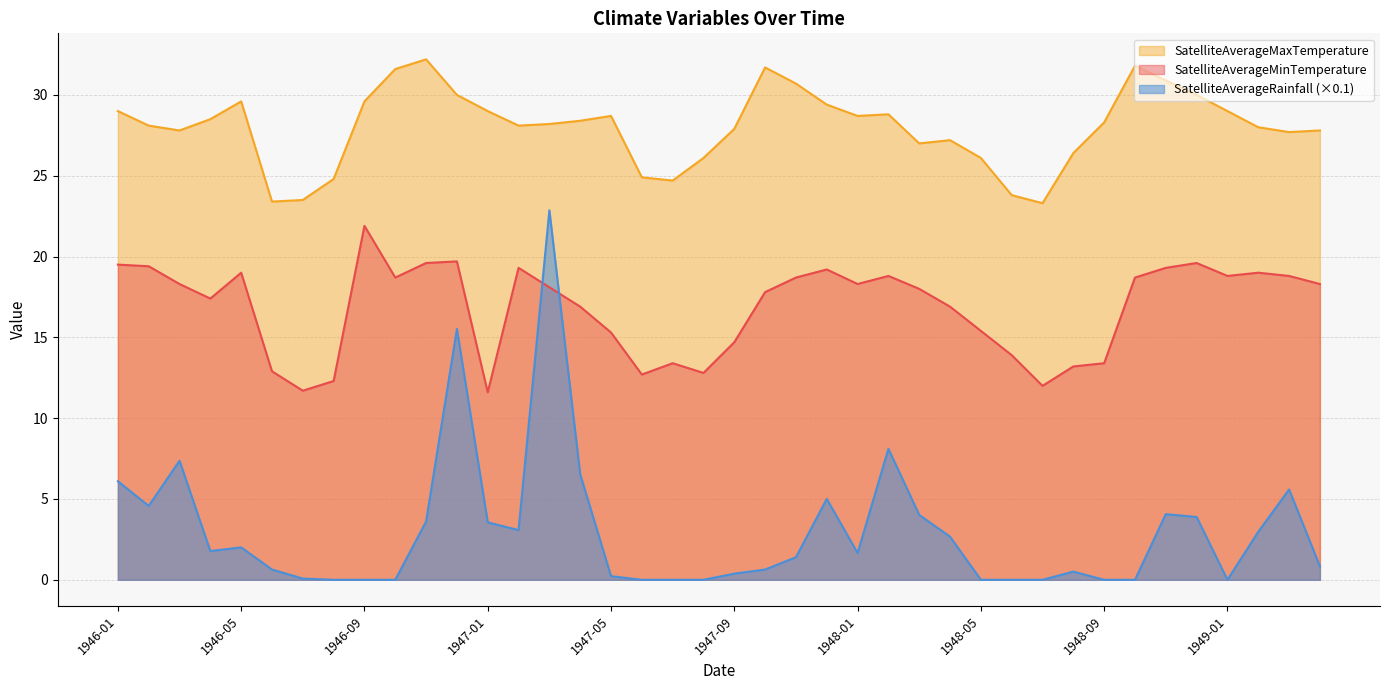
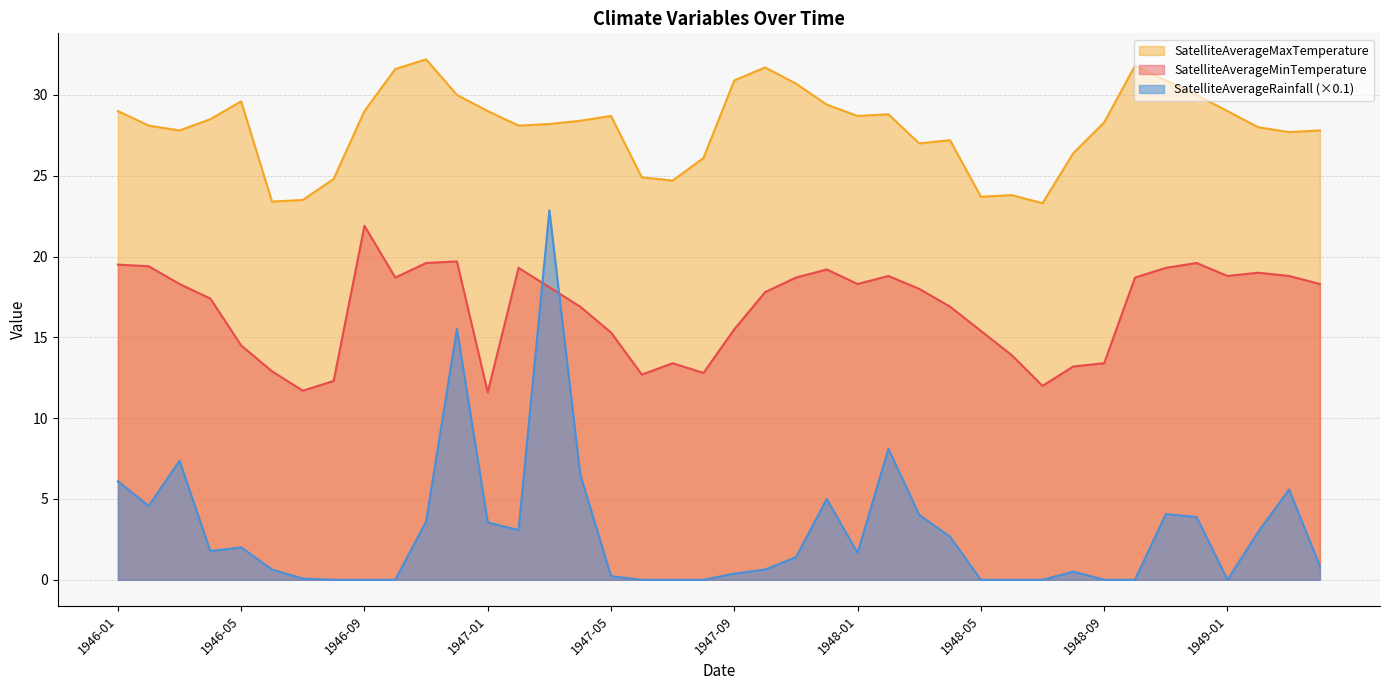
  {
    "SatelliteAverageMaxTemperature": {
      "1946-01": 29.0,
      "1946-05": 29.6,
-     "1946-09": 29.6,
+     "1946-09": 29.0,
      "1947-01": 29.0,
      "1947-05": 28.7,
-     "1947-09": 27.9,
+     "1947-09": 30.9,
      "1948-01": 28.7,
-     "1948-05": 26.1,
+     "1948-05": 23.7,
      "1948-09": 28.3,
      "1949-01": 29.0
    },
    "SatelliteAverageMinTemperature": {
      "1946-01": 19.5,
-     "1946-05": 19.0,
+     "1946-05": 14.5,
      "1946-09": 21.9,
      "1947-01": 11.6,
      "1947-05": 15.3,
-     "1947-09": 14.7,
+     "1947-09": 15.5,
      "1948-01": 18.3,
      "1948-05": 15.4,
      "1948-09": 13.4,
      "1949-01": 18.8
    },
    "SatelliteAverageRainfall (×0.1)": {
      "1946-01": 6.1,
      "1946-05": 2.0,
      "1946-09": 0.0,
      "1947-01": 3.6,
      "1947-05": 0.2,
      "1947-09": 0.4,
      "1948-01": 1.7,
      "1948-05": 0.0,
      "1948-09": 0.0,
      "1949-01": 0.0
    }
  }
